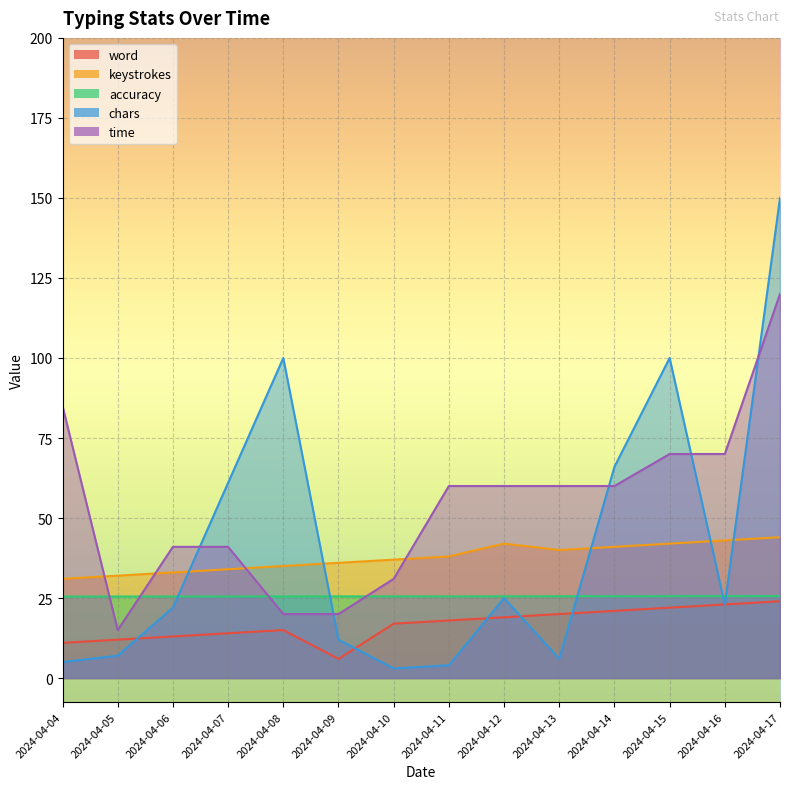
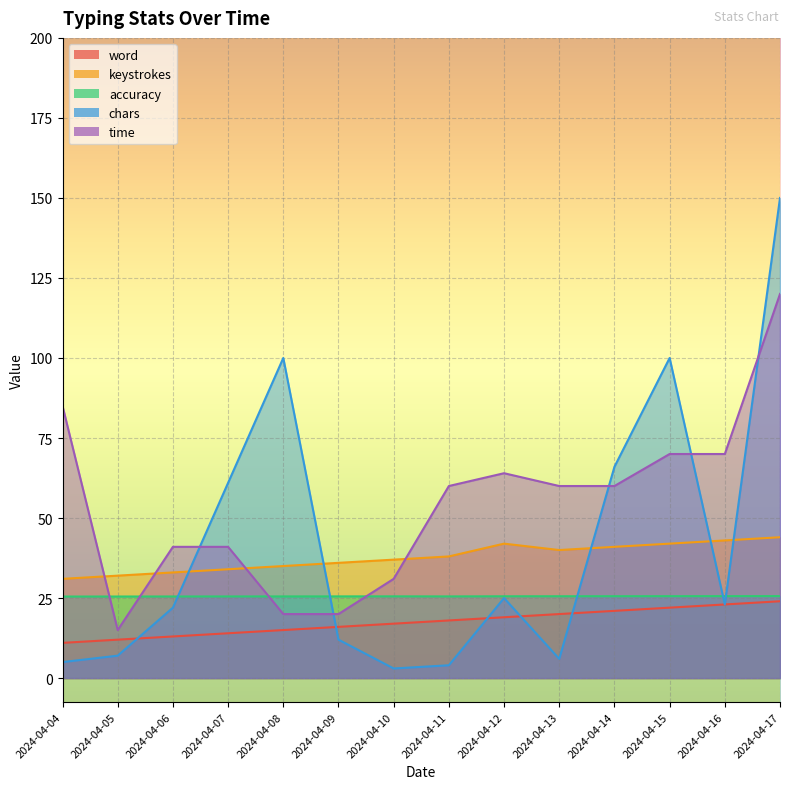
  {
    "word": {
      "2024-04-04": 11,
      "2024-04-05": 12,
      "2024-04-06": 13,
      "2024-04-07": 14,
      "2024-04-08": 15,
-     "2024-04-09": 6,
+     "2024-04-09": 16,
      "2024-04-10": 17,
      "2024-04-11": 18,
      "2024-04-12": 19,
      "2024-04-13": 20,
      "2024-04-14": 21,
      "2024-04-15": 22,
      "2024-04-17": 24
    },
    "keystrokes": {
      "2024-04-04": 31,
      "2024-04-05": 32,
      "2024-04-06": 33,
      "2024-04-07": 34,
      "2024-04-08": 35,
      "2024-04-09": 36,
      "2024-04-10": 37,
      "2024-04-11": 38,
      "2024-04-12": 42,
      "2024-04-13": 40,
      "2024-04-14": 41,
      "2024-04-15": 42,
      "2024-04-16": 43,
      "2024-04-17": 44
    },
    "accuracy": {
      "2024-04-04": 25,
      "2024-04-05": 25,
      "2024-04-06": 25,
      "2024-04-07": 26,
      "2024-04-08": 26,
      "2024-04-09": 26,
      "2024-04-10": 26,
      "2024-04-11": 26,
      "2024-04-13": 26,
      "2024-04-14": 26,
      "2024-04-15": 26,
      "2024-04-16": 26,
      "2024-04-17": 26
    },
    "chars": {
      "2024-04-04": 5,
      "2024-04-05": 7,
      "2024-04-06": 22,
      "2024-04-07": 61,
      "2024-04-08": 100,
      "2024-04-09": 12,
      "2024-04-10": 3,
      "2024-04-11": 4,
      "2024-04-13": 6,
      "2024-04-14": 66,
      "2024-04-15": 100,
      "2024-04-17": 150
    },
    "time": {
      "2024-04-04": 85,
      "2024-04-05": 15,
      "2024-04-06": 41,
      "2024-04-07": 41,
      "2024-04-08": 20,
      "2024-04-09": 20,
      "2024-04-10": 31,
      "2024-04-11": 60,
-     "2024-04-12": 60,
+     "2024-04-12": 64,
      "2024-04-13": 60,
      "2024-04-14": 60,
      "2024-04-15": 70,
      "2024-04-16": 70,
      "2024-04-17": 120
    }
  }
